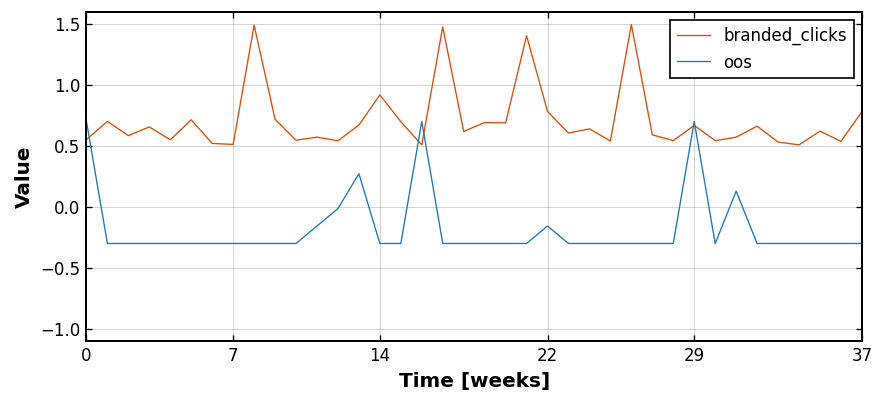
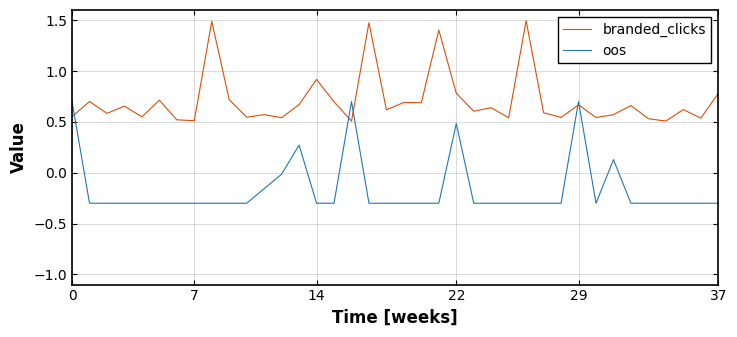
  {
    "branded_clicks": {
      "0": 0.55,
      "7": 0.51,
      "14": 0.92,
      "22": 0.78,
      "29": 0.67,
      "37": 0.78
    },
    "oos": {
      "0": 0.70,
      "7": -0.30,
      "14": -0.30,
-     "22": -0.16,
+     "22": 0.48,
      "29": 0.70,
      "37": -0.30
    }
  }
